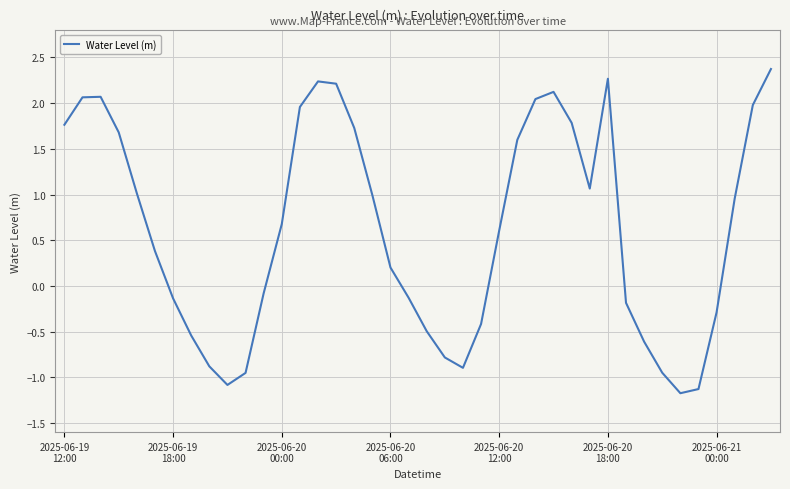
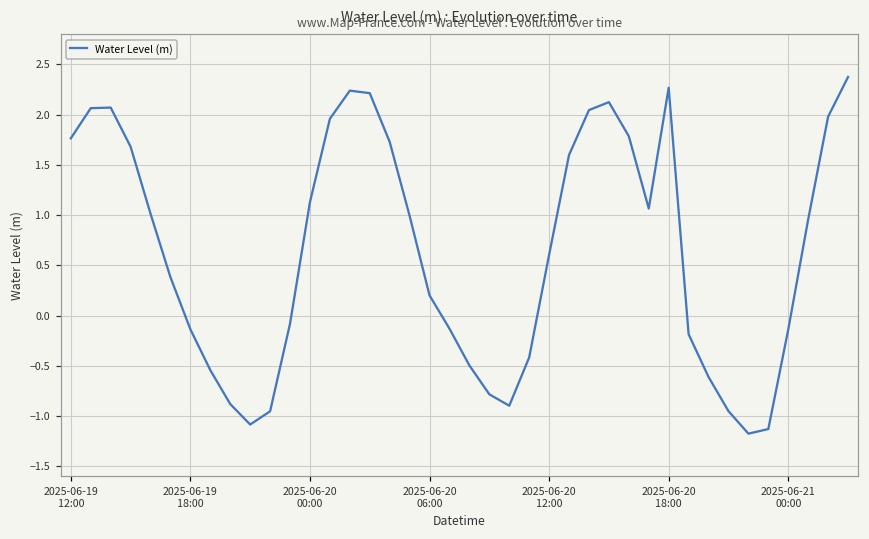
  {
    "2025-06-19 12:00": 1.8,
    "2025-06-19 18:00": -0.1,
-   "2025-06-20 00:00": 0.7,
+   "2025-06-20 00:00": 1.1,
    "2025-06-20 06:00": 0.2,
    "2025-06-20 12:00": 0.6,
    "2025-06-20 18:00": 2.3,
-   "2025-06-21 00:00": -0.3
+   "2025-06-21 00:00": -0.1
  }
